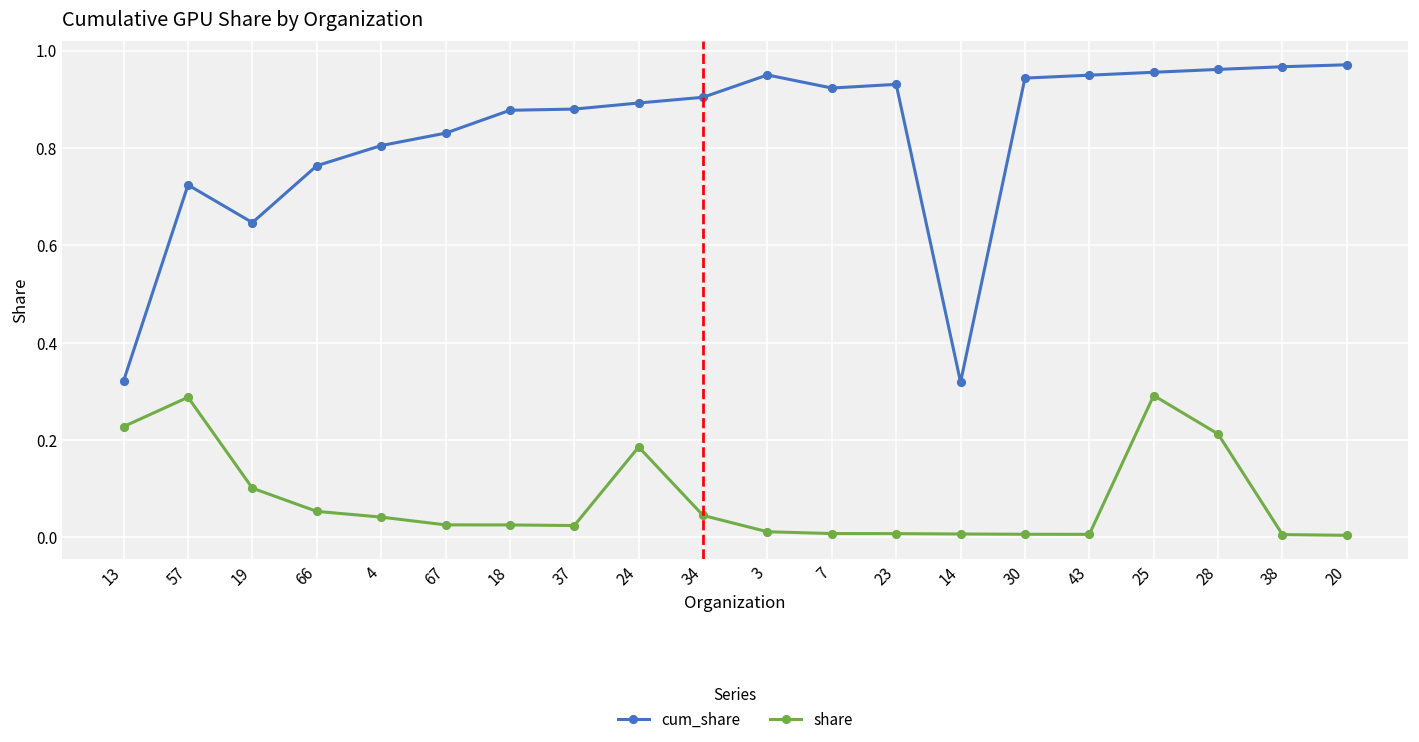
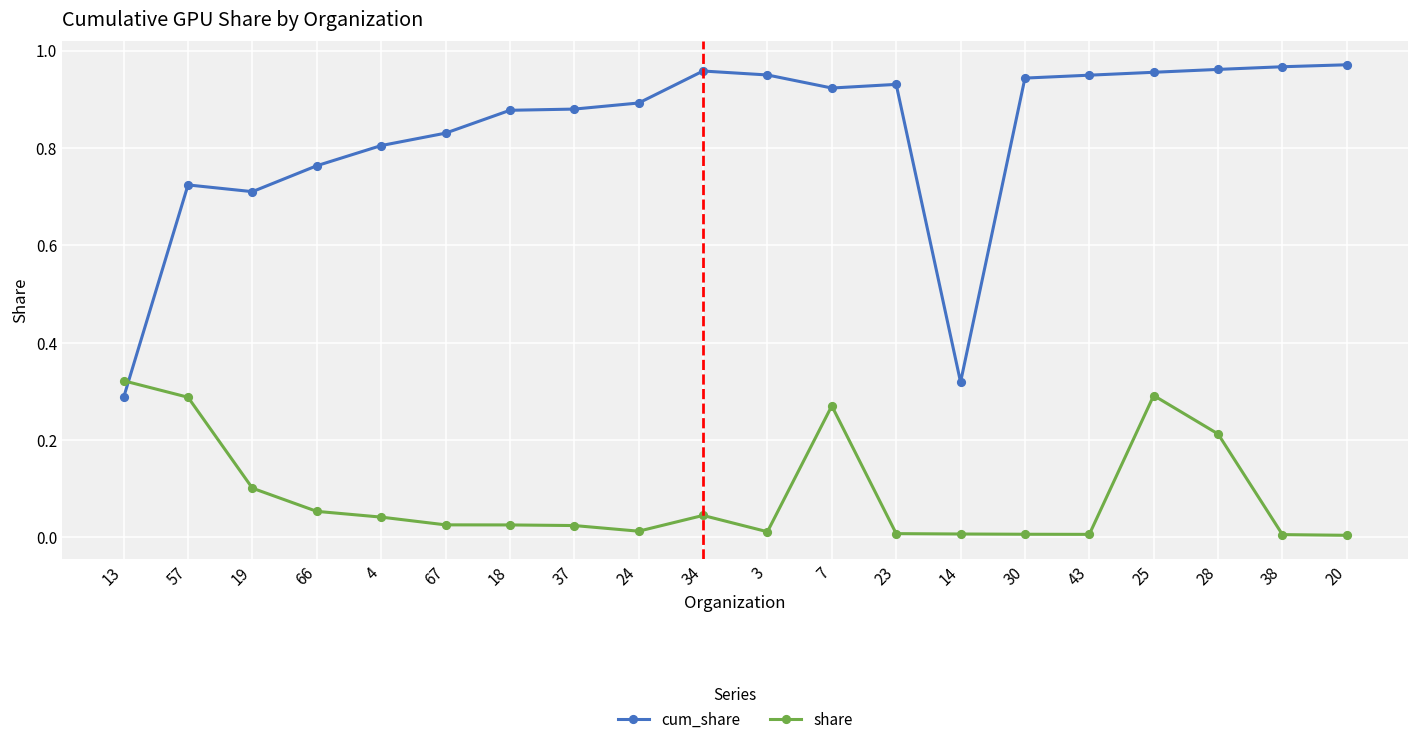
  {
    "cum_share": {
-     "13": 0.32,
+     "13": 0.29,
      "57": 0.72,
-     "19": 0.65,
+     "19": 0.71,
      "66": 0.76,
      "4": 0.80,
      "67": 0.83,
      "18": 0.88,
      "37": 0.88,
      "24": 0.89,
-     "34": 0.90,
+     "34": 0.96,
      "3": 0.95,
      "7": 0.92,
      "23": 0.93,
      "14": 0.32,
      "30": 0.94,
      "43": 0.95,
      "25": 0.96,
      "28": 0.96,
      "38": 0.97,
      "20": 0.97
    },
    "share": {
-     "13": 0.23,
+     "13": 0.32,
      "57": 0.29,
      "19": 0.10,
      "66": 0.05,
      "4": 0.04,
      "67": 0.03,
      "18": 0.03,
      "37": 0.02,
-     "24": 0.19,
+     "24": 0.01,
      "34": 0.04,
      "3": 0.01,
-     "7": 0.01,
+     "7": 0.27,
      "23": 0.01,
      "14": 0.01,
      "30": 0.01,
      "43": 0.01,
      "25": 0.29,
      "28": 0.21,
      "38": 0.01,
      "20": 0.00
    }
  }
